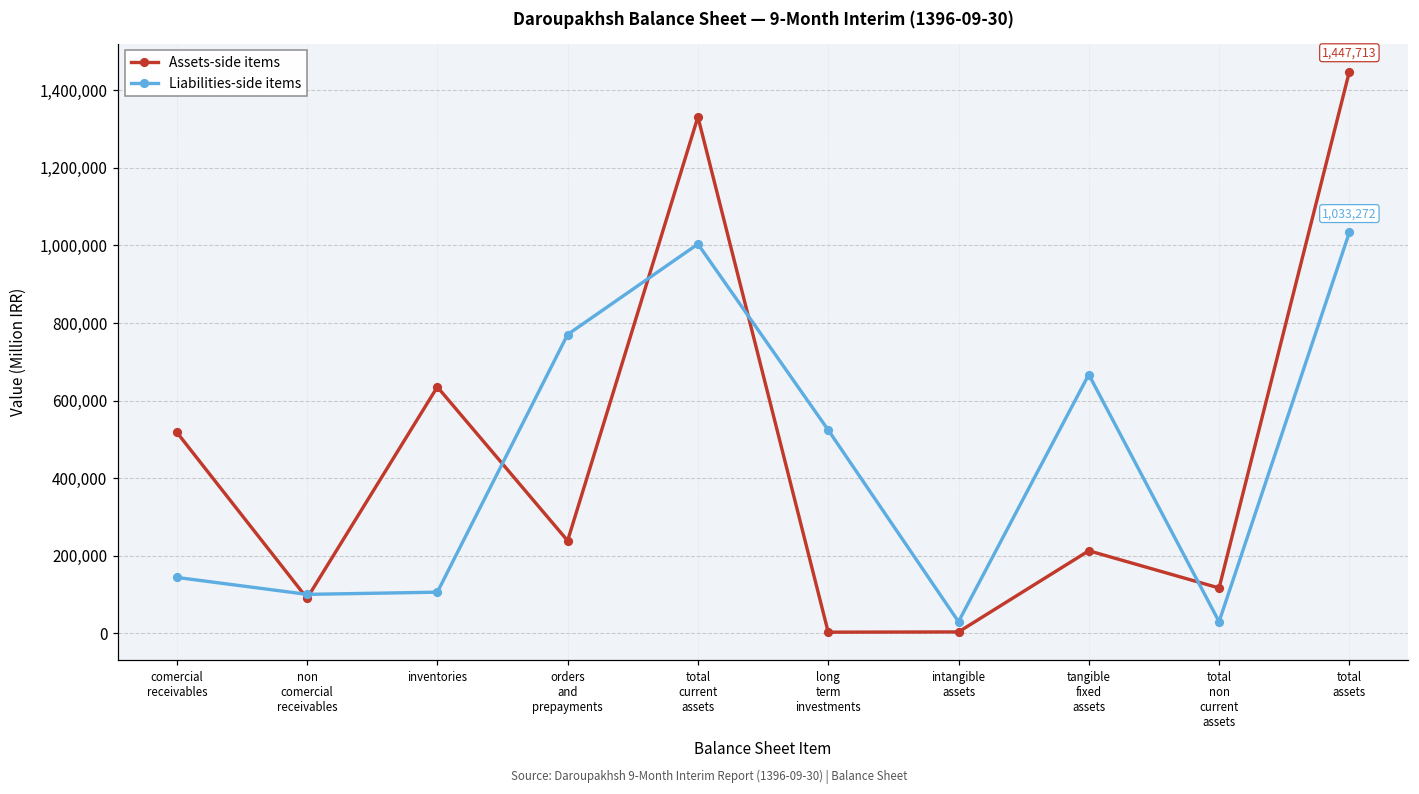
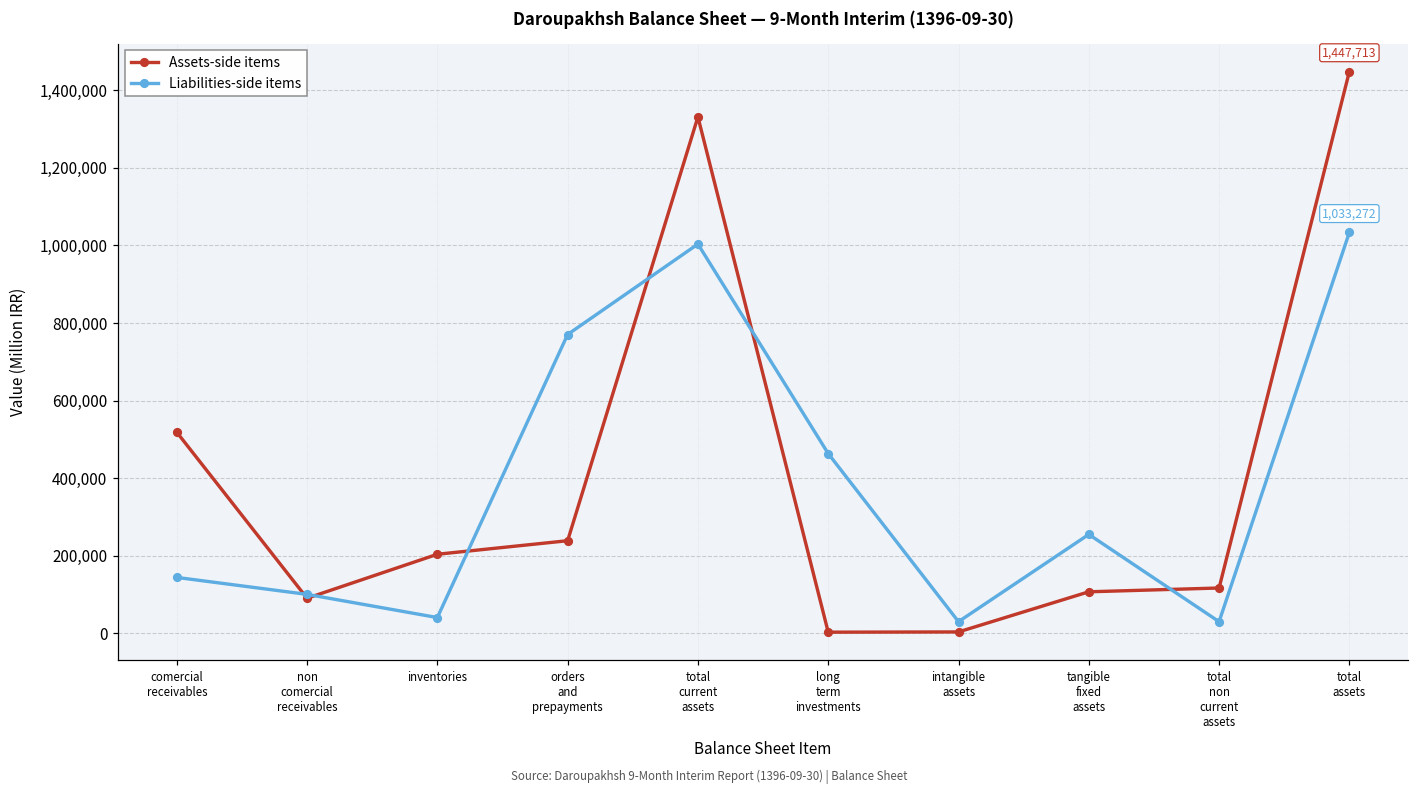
  {
    "Assets-side items": {
      "comercial receivables": "520,000",
      "non comercial receivables": "90,000",
-     "inventories": "630,000",
+     "inventories": "200,000",
      "orders and prepayments": "240,000",
      "total current assets": "1,330,000",
      "long term investments": "0",
      "intangible assets": "0",
-     "tangible fixed assets": "210,000",
+     "tangible fixed assets": "110,000",
      "total non current assets": "120,000"
    },
    "Liabilities-side items": {
      "comercial receivables": "140,000",
      "non comercial receivables": "100,000",
-     "inventories": "110,000",
+     "inventories": "40,000",
      "orders and prepayments": "770,000",
      "total current assets": "1,000,000",
-     "long term investments": "520,000",
+     "long term investments": "460,000",
      "intangible assets": "30,000",
-     "tangible fixed assets": "670,000",
+     "tangible fixed assets": "260,000",
      "total non current assets": "30,000"
    }
  }
